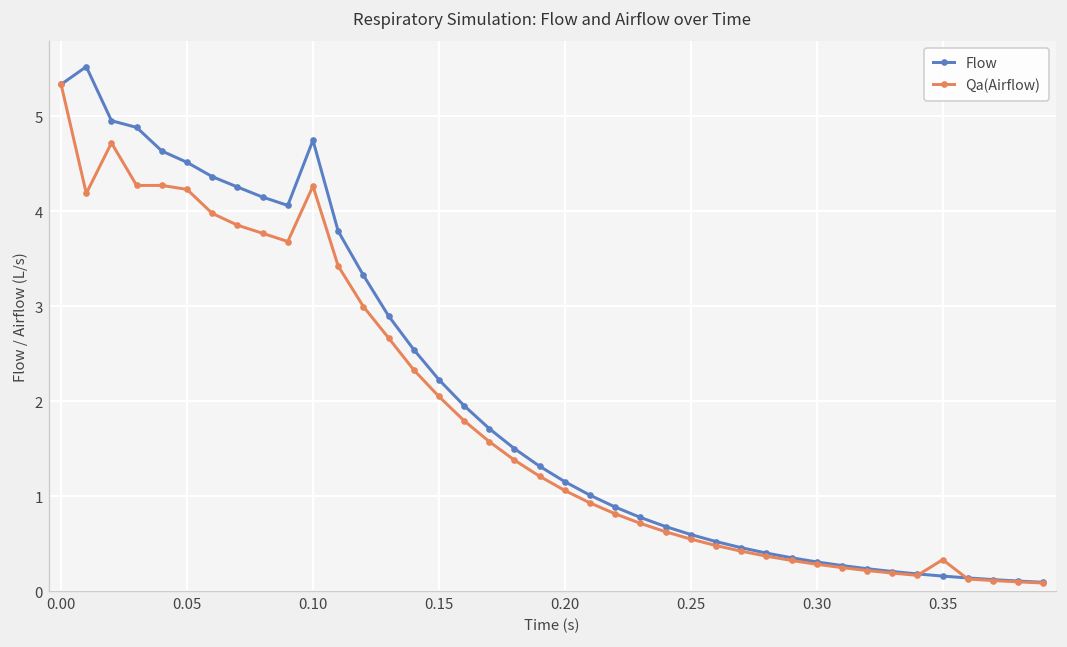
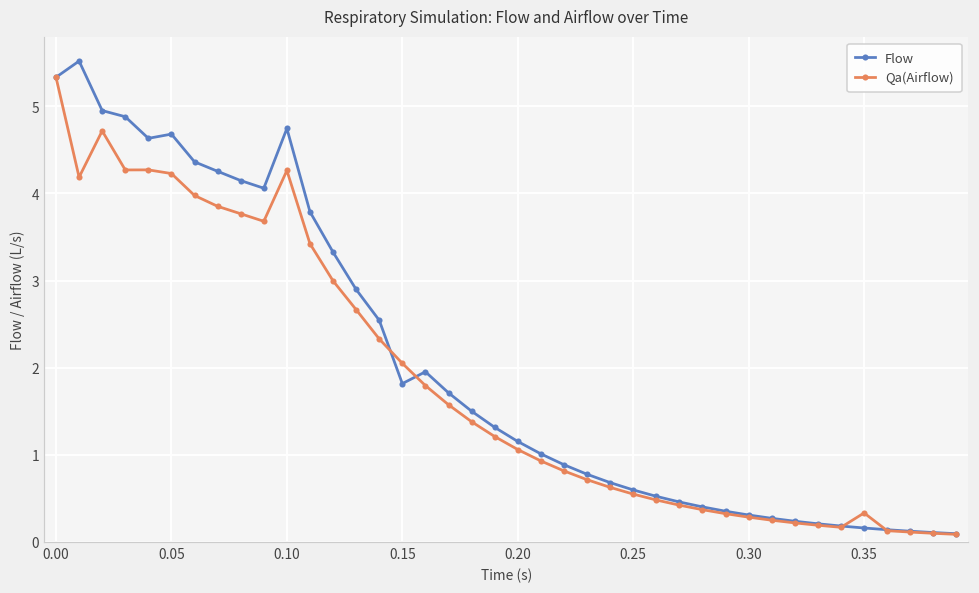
  {
    "Flow": {
-     "0.05": 4.5,
+     "0.05": 4.7,
      "0.10": 4.7,
-     "0.15": 2.2,
+     "0.15": 1.8,
      "0.20": 1.2,
      "0.25": 0.6,
      "0.35": 0.2
    },
    "Qa(Airflow)": {
      "0.05": 4.2,
      "0.10": 4.3,
      "0.15": 2.0,
      "0.20": 1.1,
      "0.25": 0.5,
      "0.35": 0.3
    }
  }
